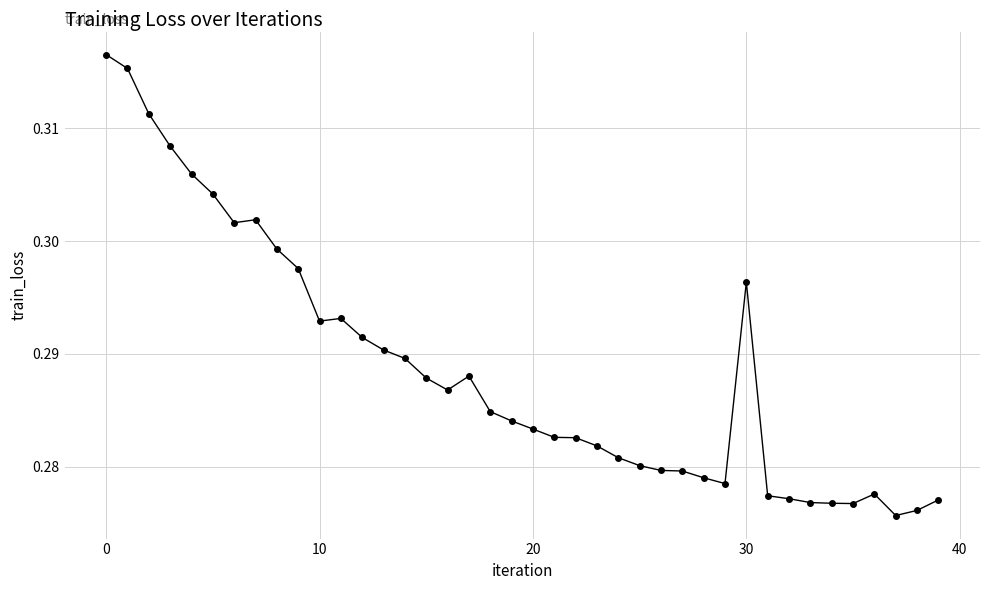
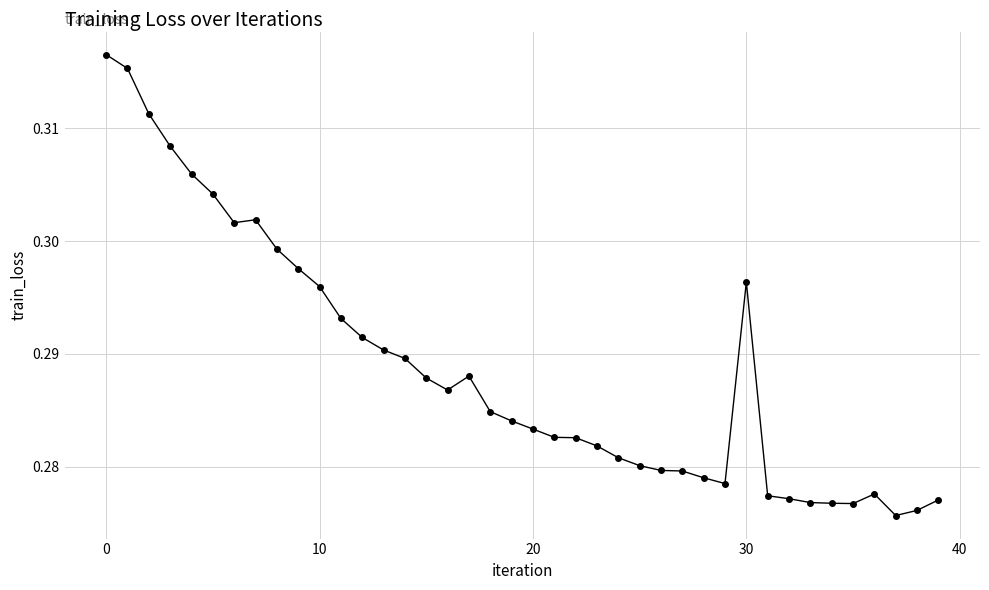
  {
    "0": 0.3165,
-   "10": 0.2929,
+   "10": 0.2960,
    "20": 0.2833,
    "30": 0.2964
  }
